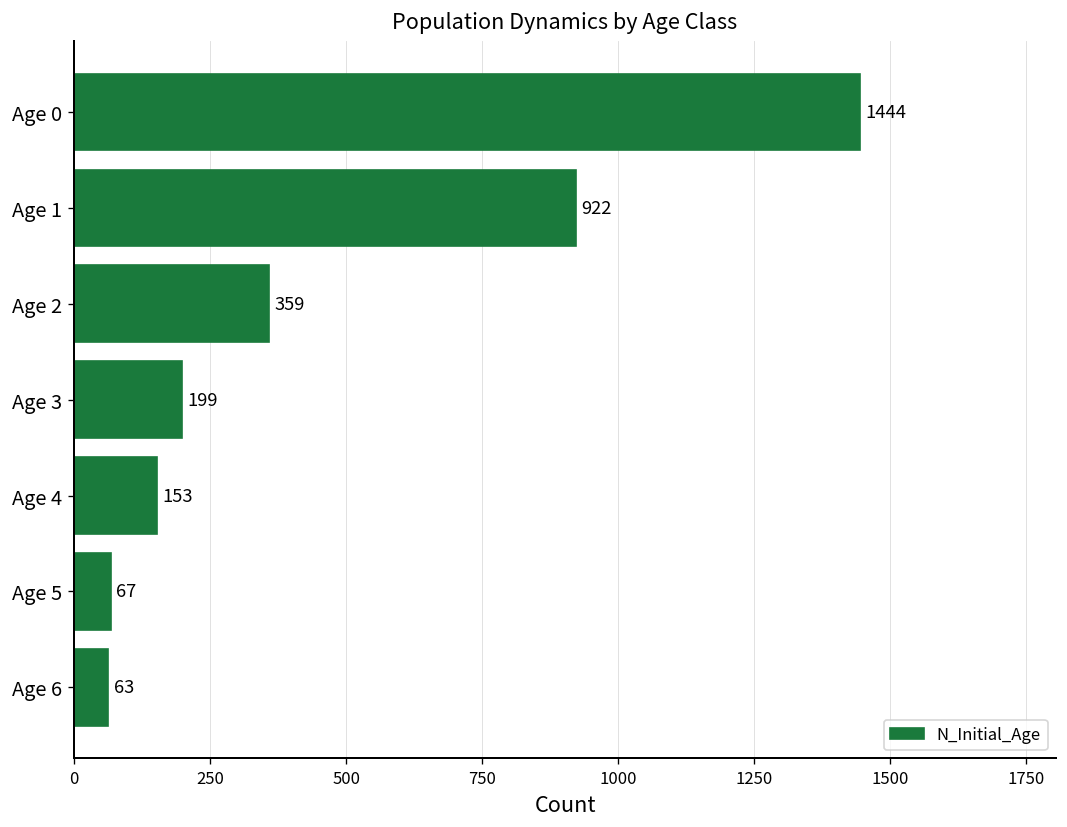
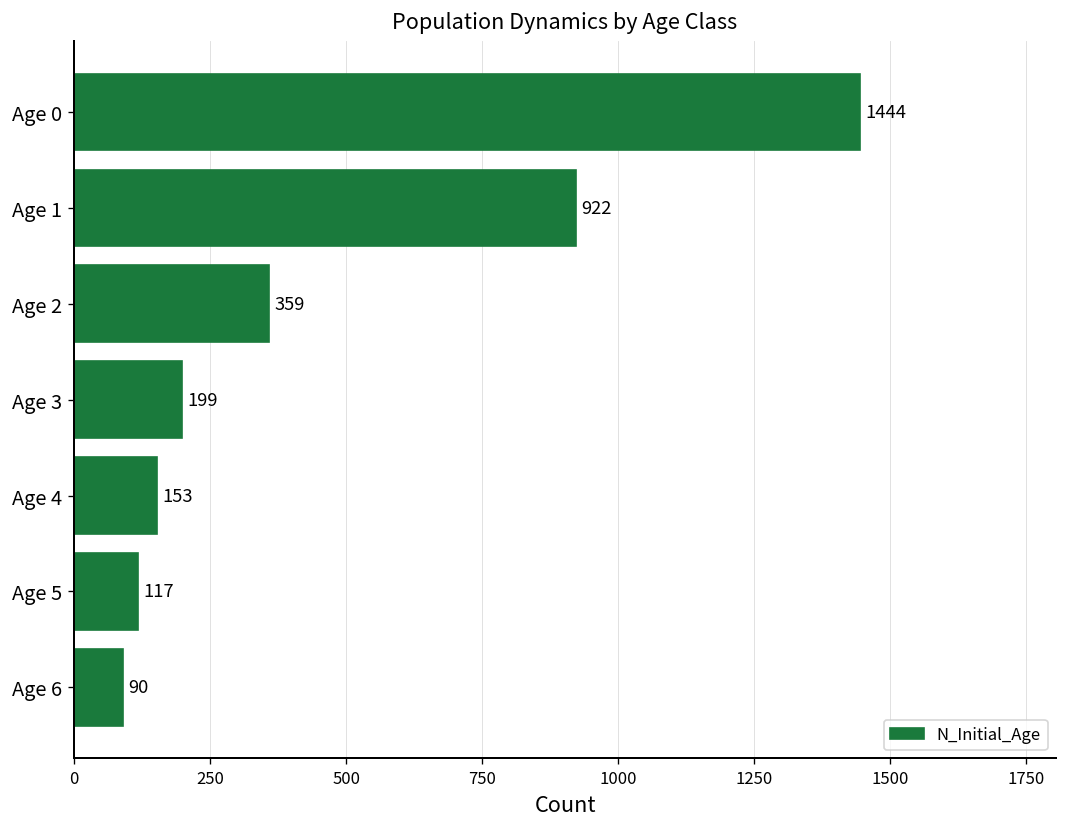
  {
    "Age 0": 1444,
    "Age 1": 922,
    "Age 2": 359,
    "Age 3": 199,
    "Age 4": 153,
-   "Age 5": 67,
-   "Age 6": 63
+   "Age 5": 117,
+   "Age 6": 90
  }
